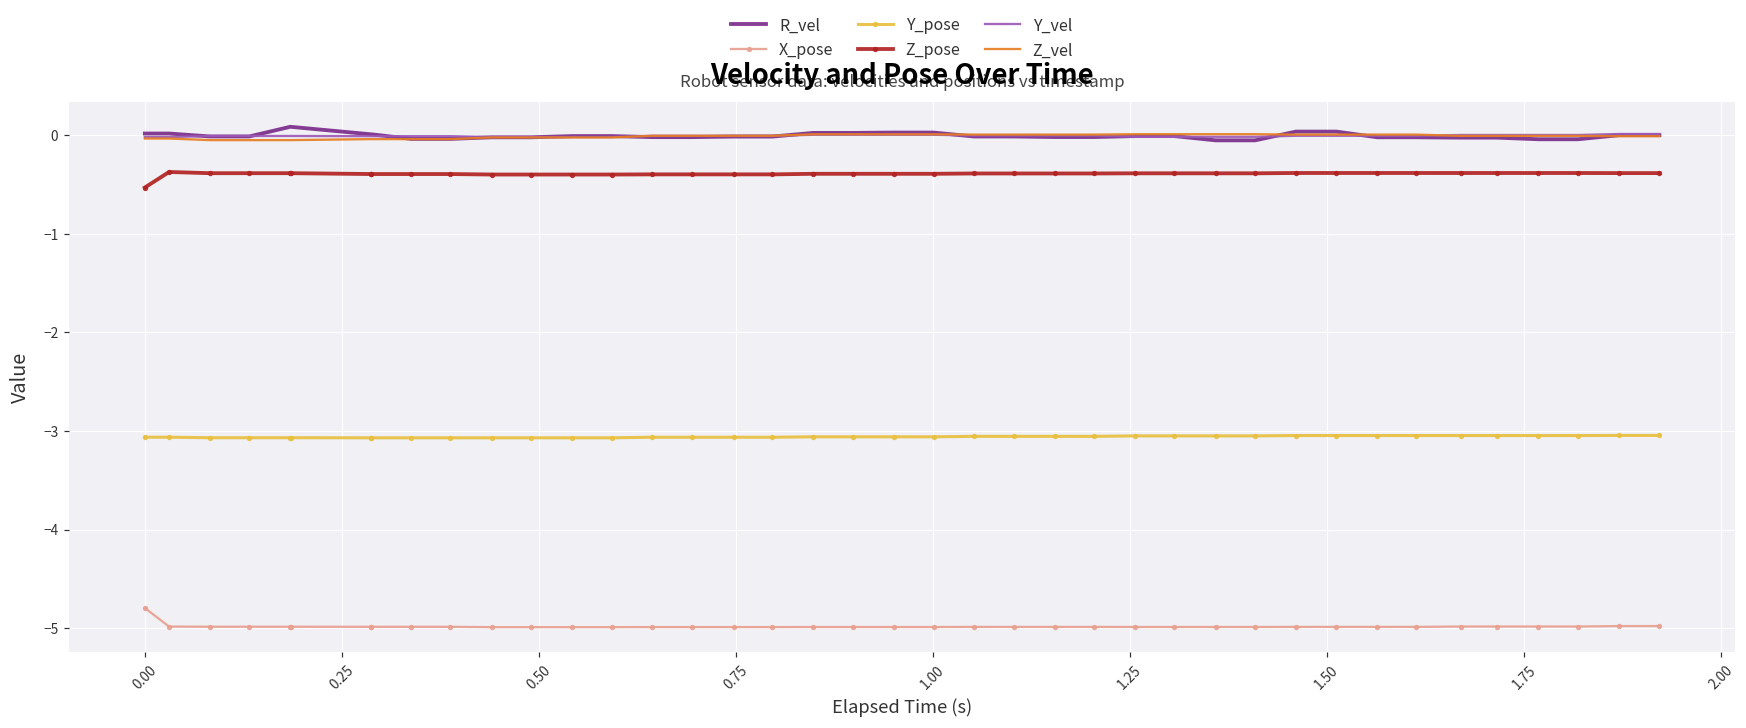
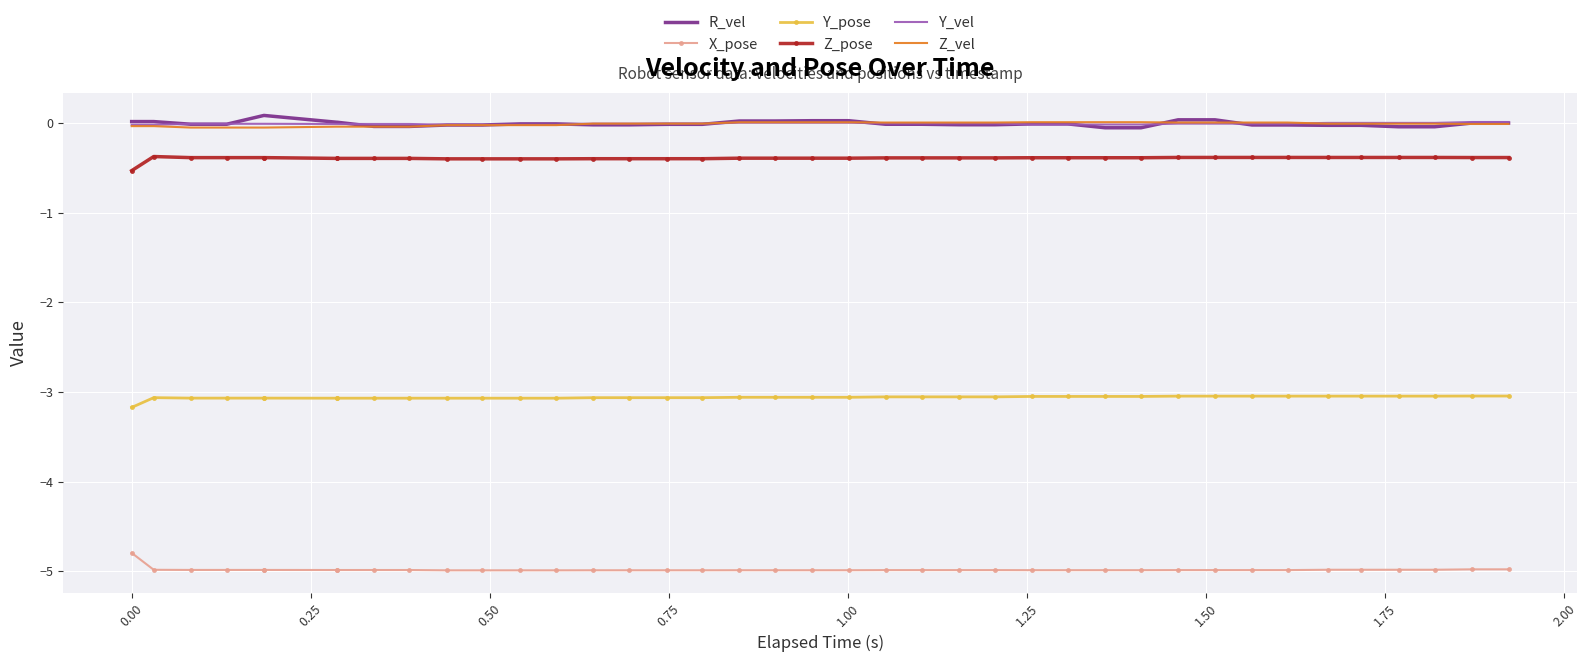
  {
    "R_vel": {
      "0.00": 0.0
    },
    "X_pose": {
      "0.00": -4.8
    },
    "Y_pose": {
-     "0.00": -3.1
+     "0.00": -3.2
    },
    "Z_pose": {
      "0.00": -0.5
    }
  }
